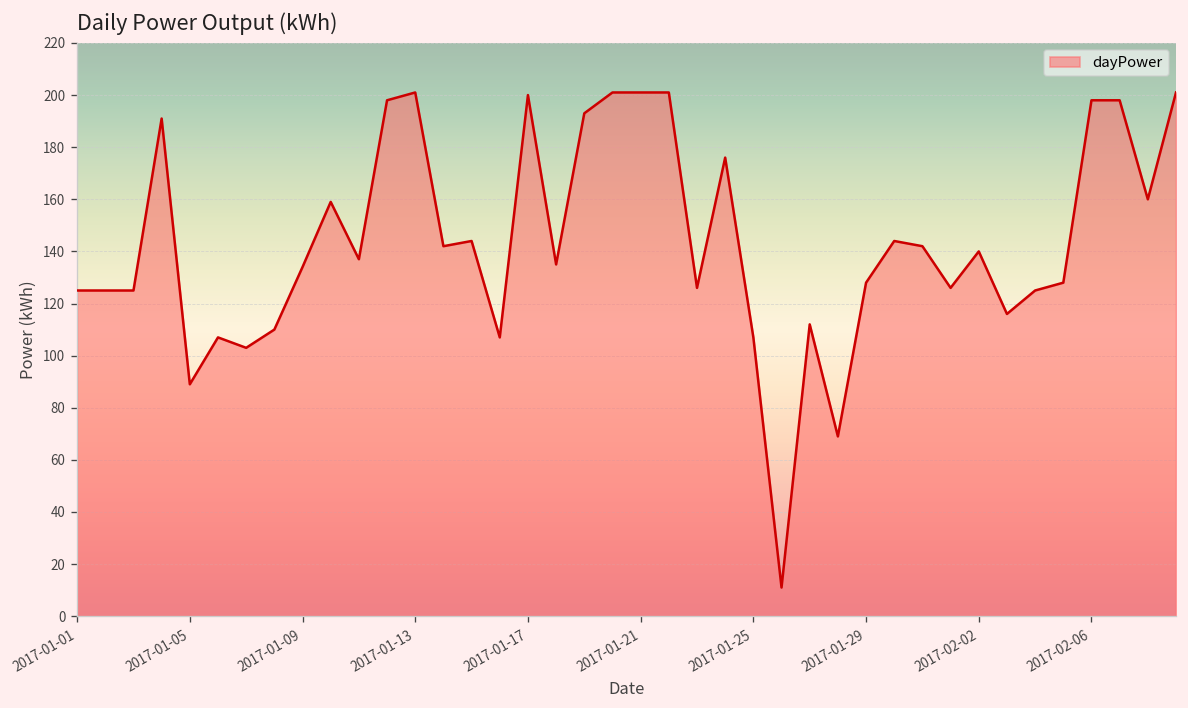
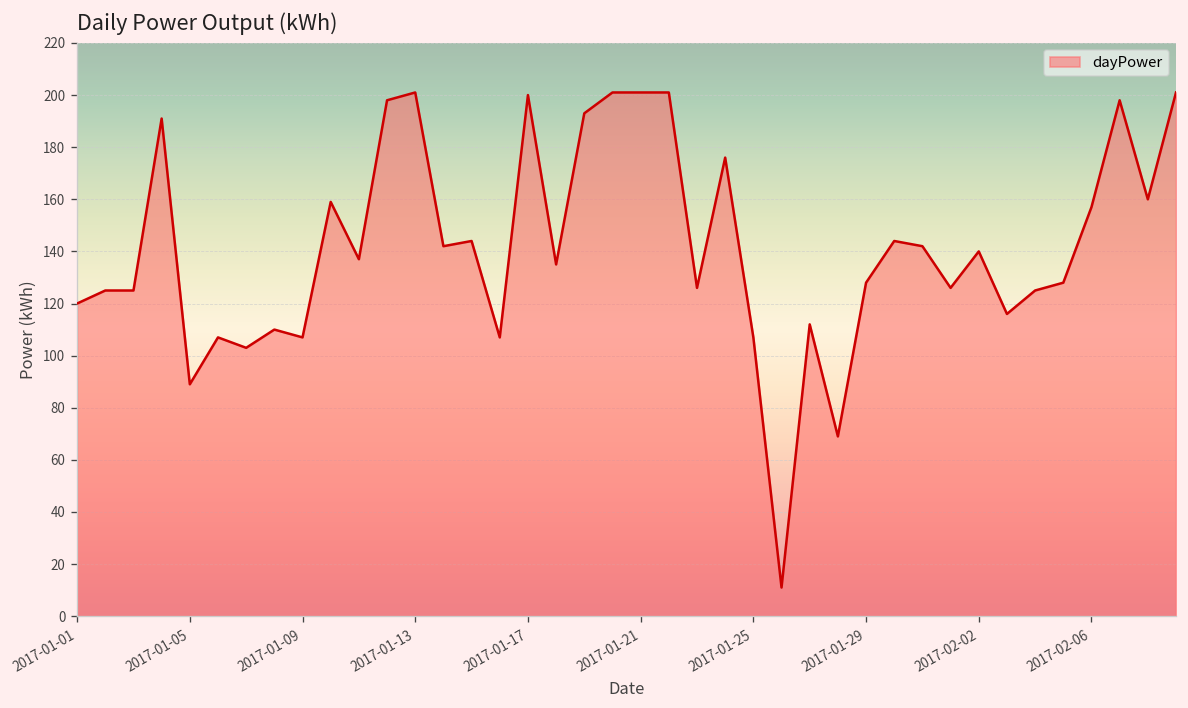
  {
-   "2017-01-01": 125,
+   "2017-01-01": 120,
    "2017-01-05": 89,
-   "2017-01-09": 134,
+   "2017-01-09": 107,
    "2017-01-13": 201,
    "2017-01-17": 200,
    "2017-01-21": 201,
    "2017-01-25": 107,
    "2017-01-29": 128,
    "2017-02-02": 140,
-   "2017-02-06": 198
+   "2017-02-06": 157
  }
